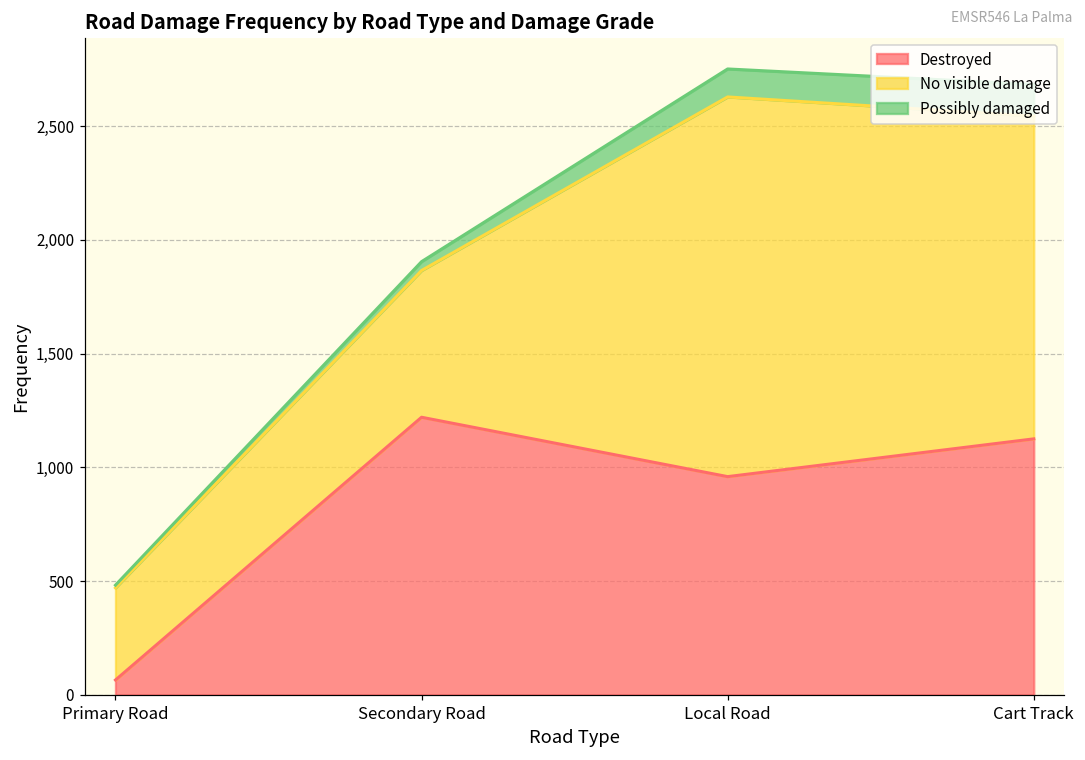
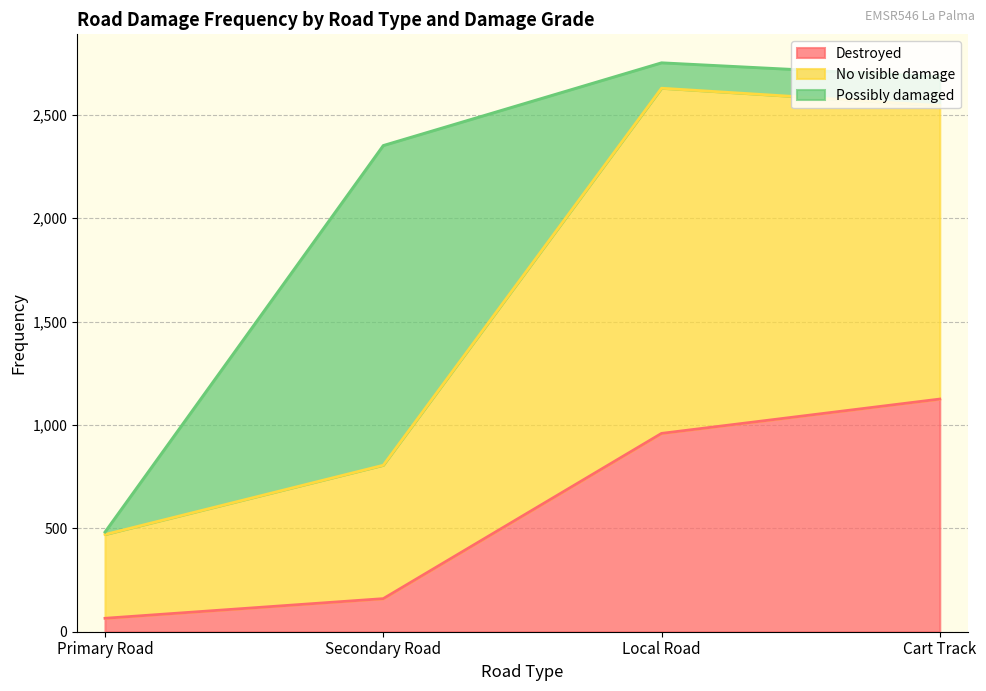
  {
    "Destroyed": {
      "Primary Road": "70",
-     "Secondary Road": "1,220",
+     "Secondary Road": "160",
      "Local Road": "960",
      "Cart Track": "1,130"
    },
    "No visible damage": {
      "Secondary Road": "650",
      "Local Road": "1,670"
    },
    "Possibly damaged": {
-     "Secondary Road": "40",
+     "Secondary Road": "1,550",
      "Local Road": "120"
    }
  }
